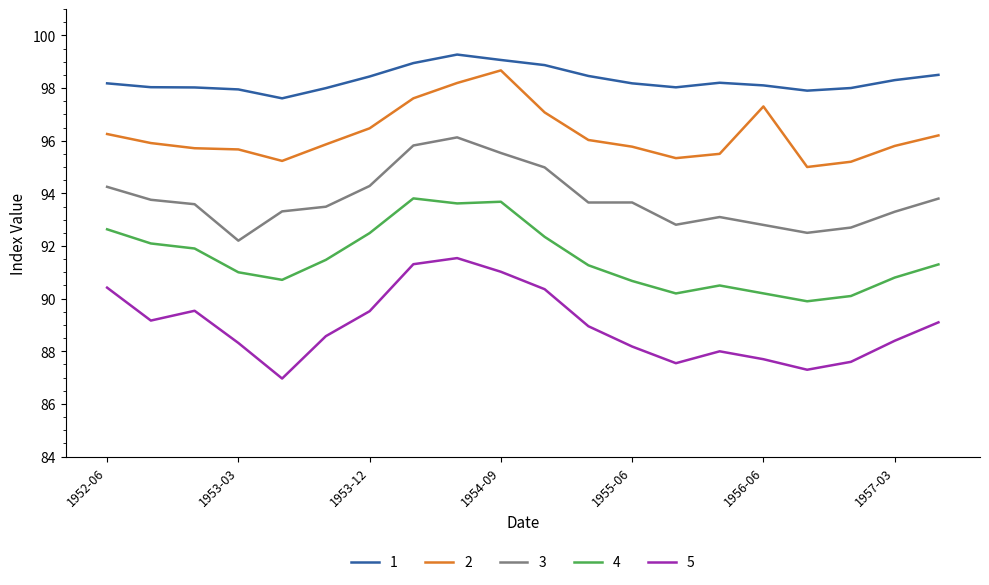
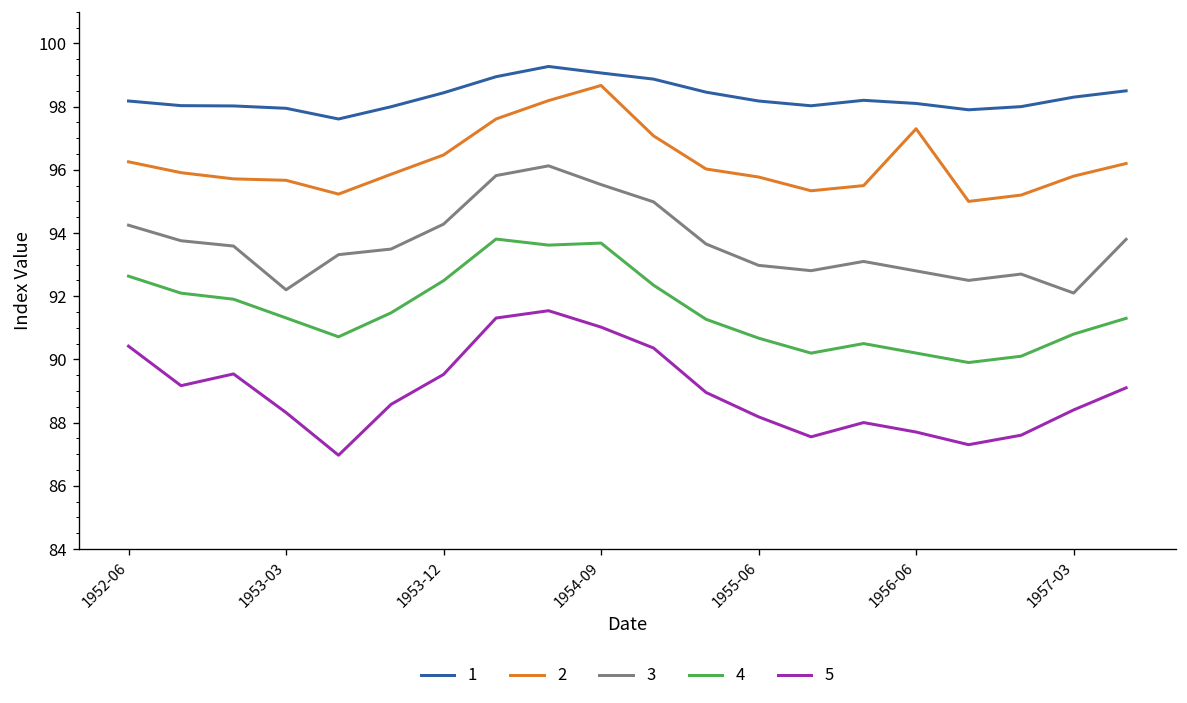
  {
    "1": {
      "1952-06": 98.2,
      "1953-03": 97.9,
      "1953-12": 98.4,
      "1954-09": 99.1,
      "1955-06": 98.2,
      "1956-06": 98.1,
      "1957-03": 98.3
    },
    "2": {
      "1952-06": 96.3,
      "1953-03": 95.7,
      "1953-12": 96.5,
      "1954-09": 98.7,
      "1955-06": 95.8,
      "1956-06": 97.3,
      "1957-03": 95.8
    },
    "3": {
      "1952-06": 94.2,
      "1953-03": 92.2,
      "1953-12": 94.3,
      "1954-09": 95.5,
-     "1955-06": 93.7,
+     "1955-06": 93.0,
      "1956-06": 92.8,
-     "1957-03": 93.3
+     "1957-03": 92.1
    },
    "4": {
      "1952-06": 92.6,
-     "1953-03": 91.0,
+     "1953-03": 91.3,
      "1953-12": 92.5,
      "1954-09": 93.7,
      "1955-06": 90.7,
      "1956-06": 90.2,
      "1957-03": 90.8
    },
    "5": {
      "1952-06": 90.4,
      "1953-03": 88.3,
      "1953-12": 89.5,
      "1954-09": 91.0,
      "1955-06": 88.2,
      "1956-06": 87.7,
      "1957-03": 88.4
    }
  }
